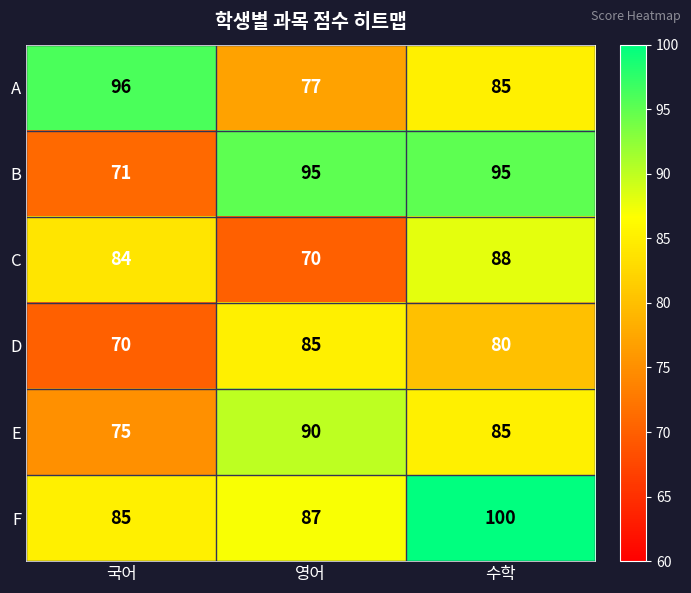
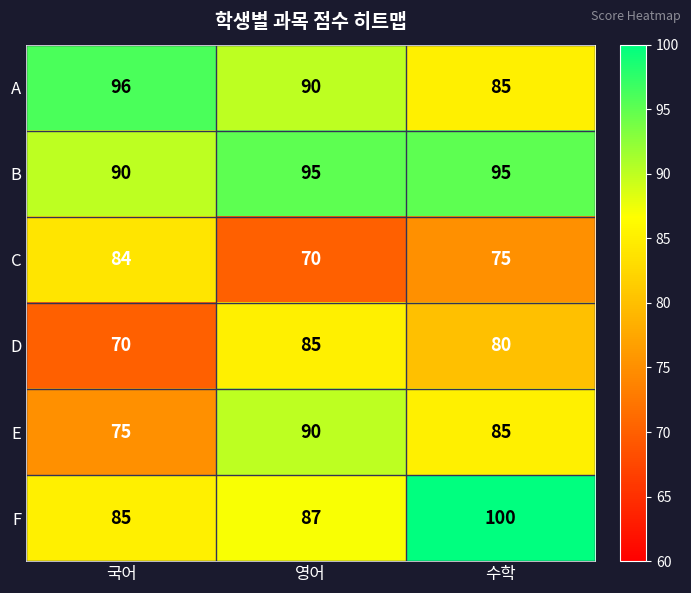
  {
    "A": {
      "국어": 96,
-     "영어": 77,
+     "영어": 90,
      "수학": 85
    },
    "B": {
-     "국어": 71,
+     "국어": 90,
      "영어": 95,
      "수학": 95
    },
    "C": {
      "국어": 84,
      "영어": 70,
-     "수학": 88
+     "수학": 75
    },
    "D": {
      "국어": 70,
      "영어": 85,
      "수학": 80
    },
    "E": {
      "국어": 75,
      "영어": 90,
      "수학": 85
    },
    "F": {
      "국어": 85,
      "영어": 87,
      "수학": 100
    }
  }
